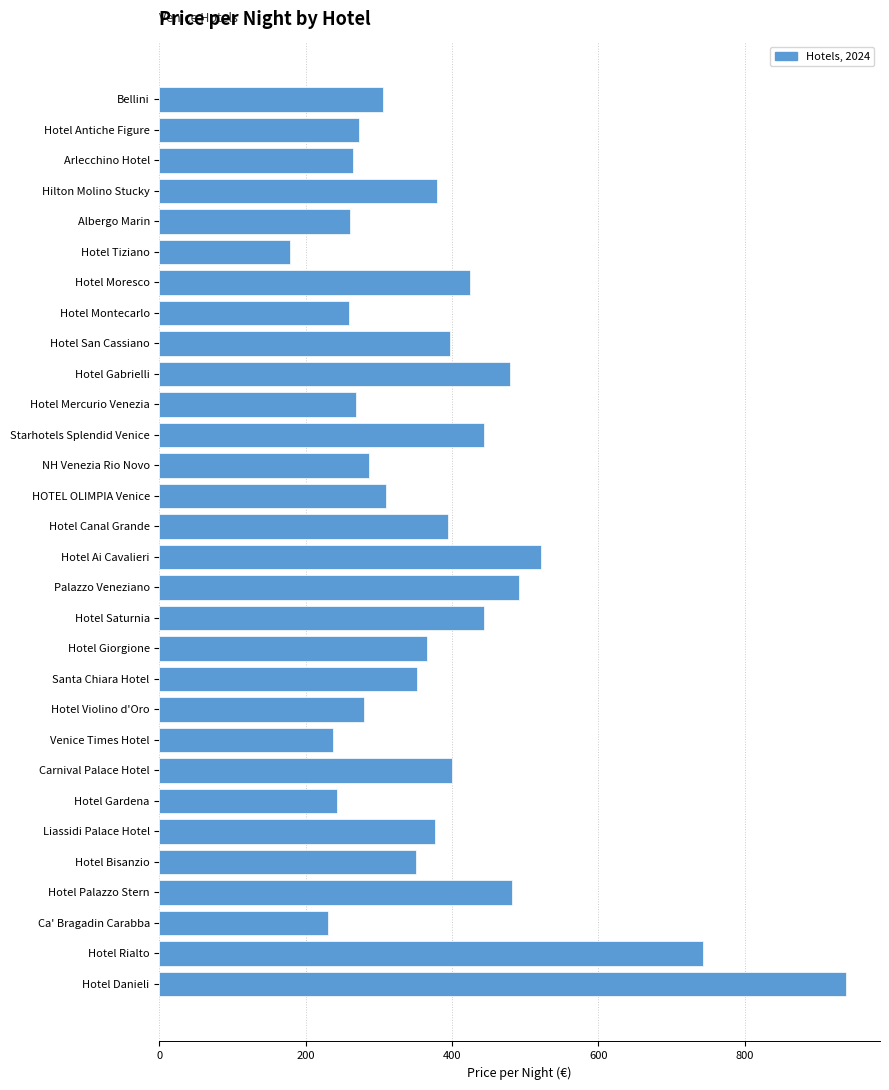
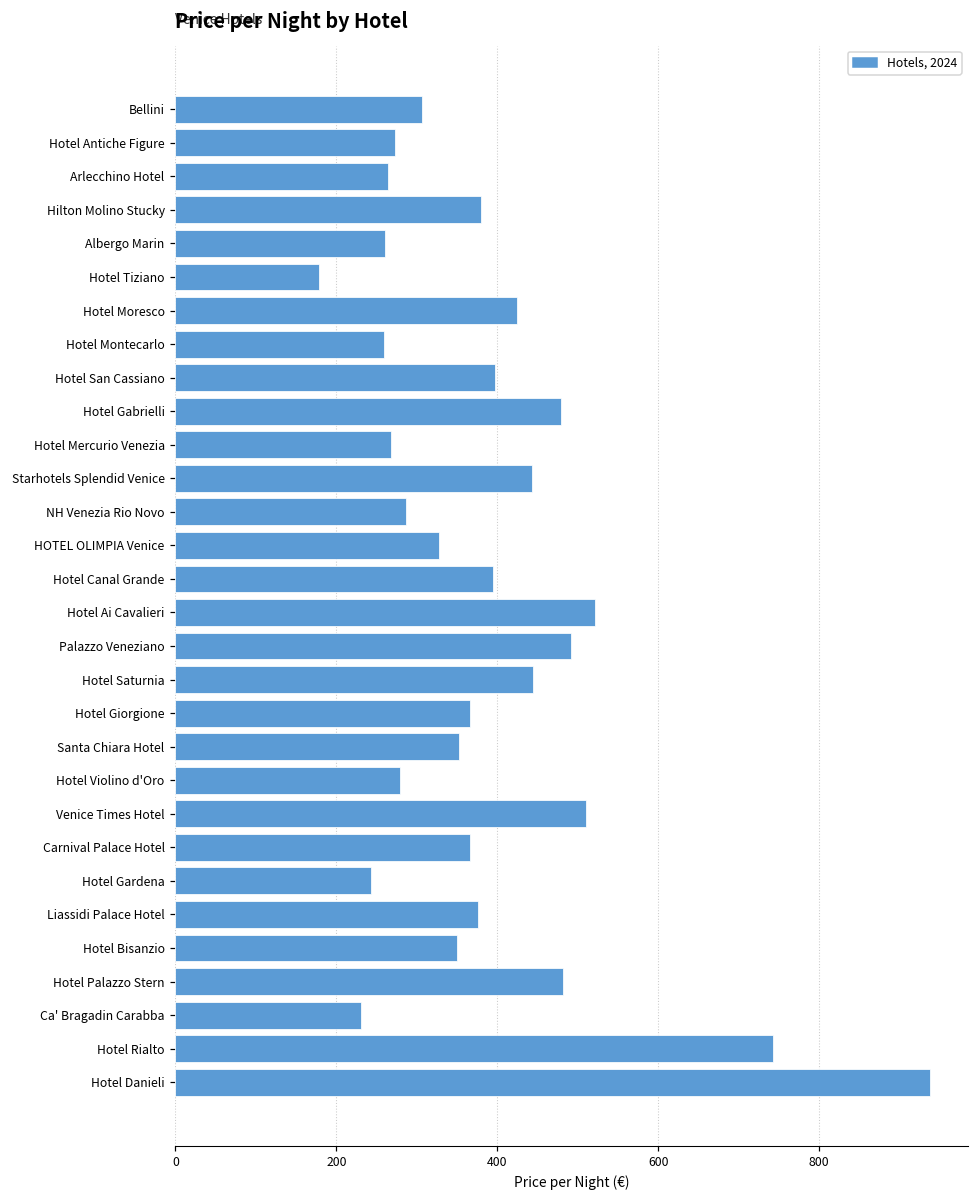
  {
    "Bellini": 310,
    "Hotel Antiche Figure": 270,
    "Arlecchino Hotel": 260,
    "Hilton Molino Stucky": 380,
    "Albergo Marin": 260,
    "Hotel Tiziano": 180,
    "Hotel Moresco": 420,
    "Hotel Montecarlo": 260,
    "Hotel San Cassiano": 400,
    "Hotel Gabrielli": 480,
    "Hotel Mercurio Venezia": 270,
    "Starhotels Splendid Venice": 440,
    "NH Venezia Rio Novo": 290,
-   "HOTEL OLIMPIA Venice": 310,
+   "HOTEL OLIMPIA Venice": 330,
    "Hotel Canal Grande": 400,
    "Hotel Ai Cavalieri": 520,
    "Palazzo Veneziano": 490,
    "Hotel Saturnia": 440,
    "Hotel Giorgione": 370,
    "Santa Chiara Hotel": 350,
    "Hotel Violino d'Oro": 280,
-   "Venice Times Hotel": 240,
-   "Carnival Palace Hotel": 400,
+   "Venice Times Hotel": 510,
+   "Carnival Palace Hotel": 370,
    "Hotel Gardena": 240,
    "Liassidi Palace Hotel": 380,
    "Hotel Bisanzio": 350,
    "Hotel Palazzo Stern": 480,
    "Ca' Bragadin Carabba": 230,
    "Hotel Rialto": 740,
    "Hotel Danieli": 940
  }
